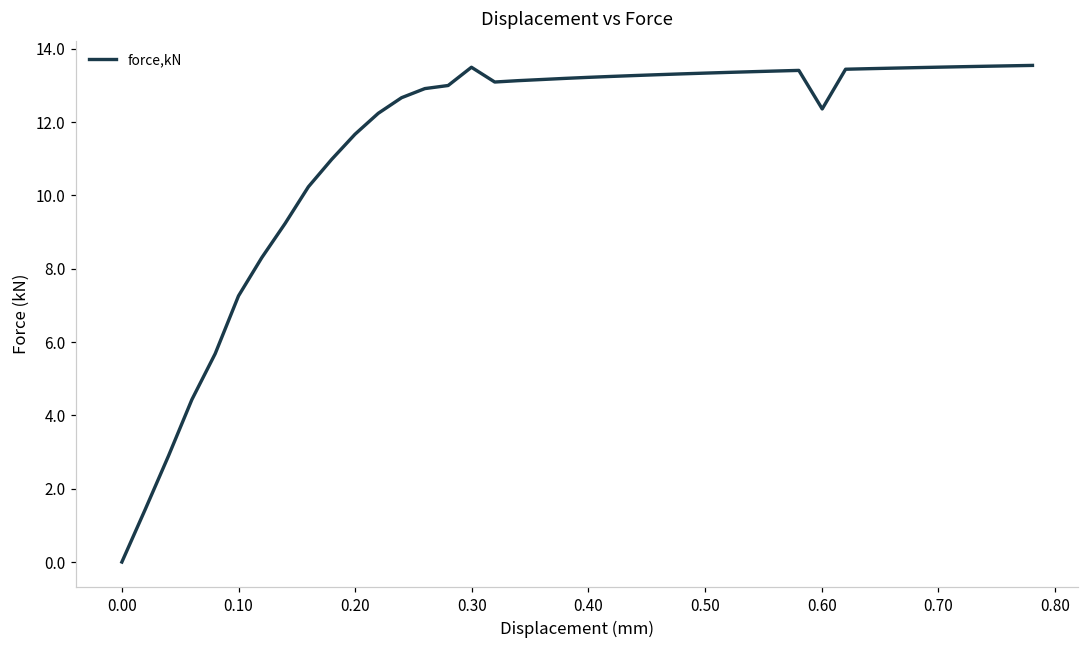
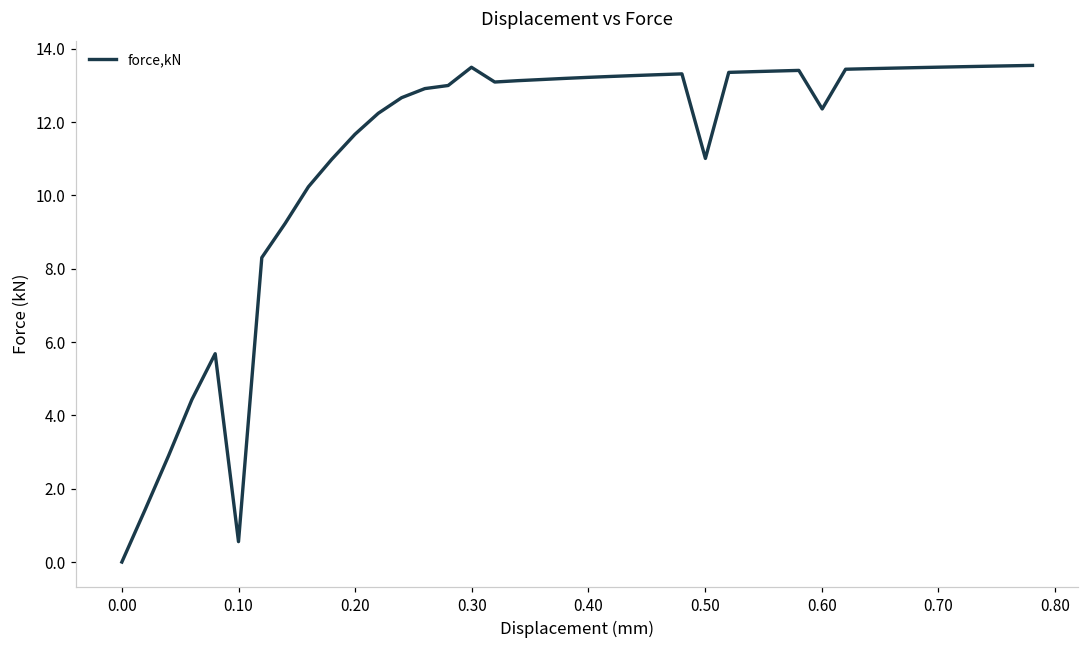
  {
    "0.00": 0.0,
-   "0.10": 7.3,
+   "0.10": 0.6,
    "0.20": 11.7,
    "0.30": 13.5,
-   "0.50": 13.3,
+   "0.50": 11.0,
    "0.60": 12.4
  }
